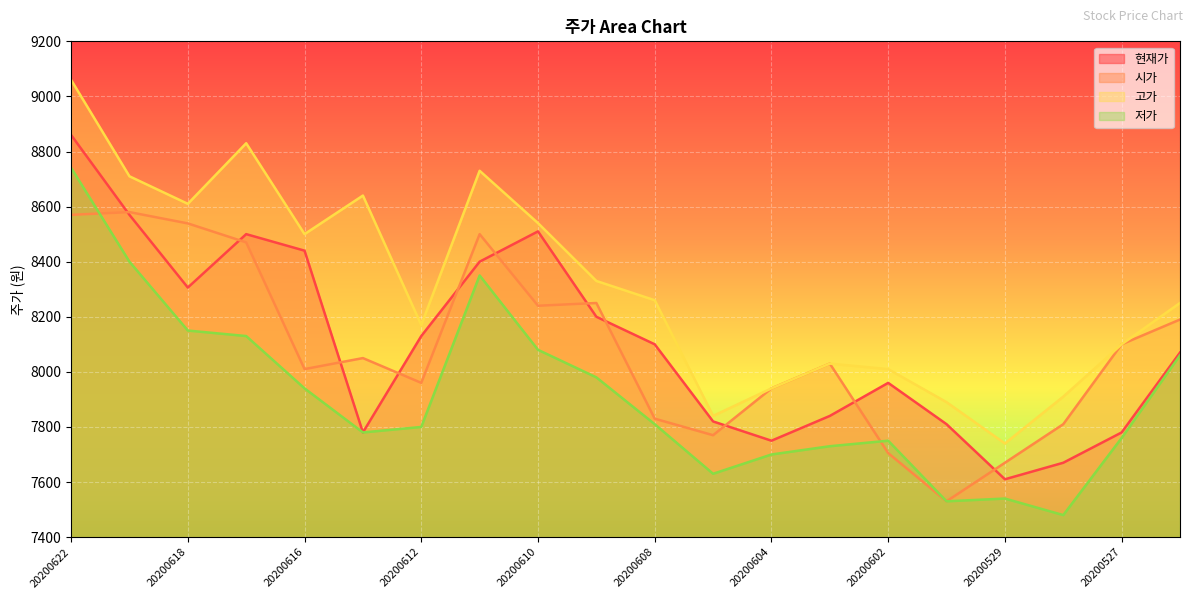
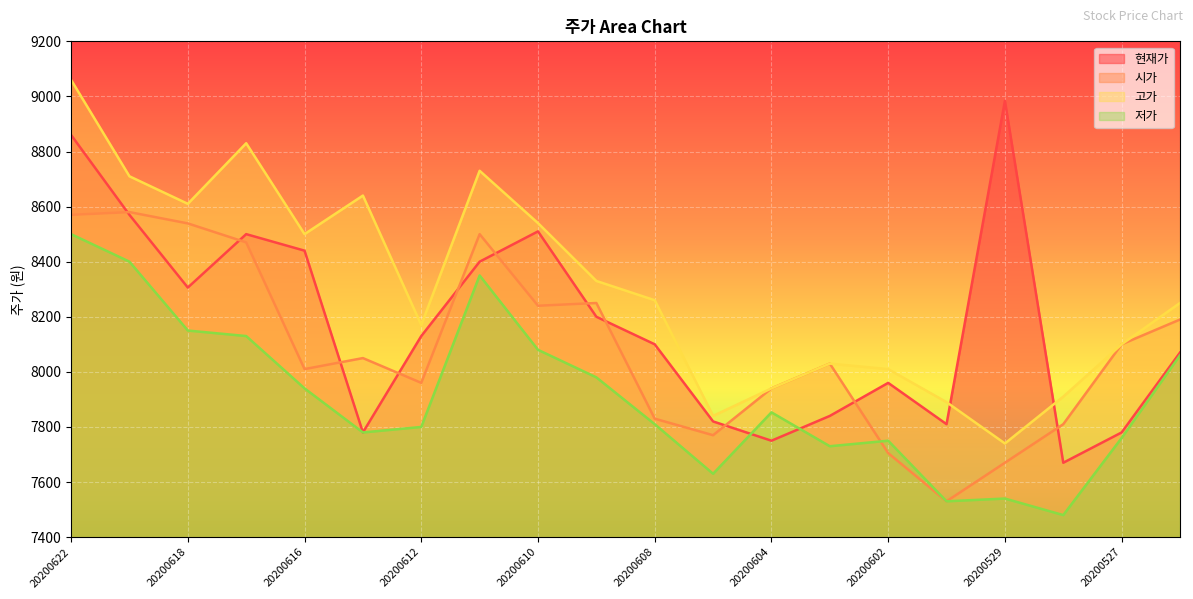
  {
    "현재가": {
      "20200622": 8860,
      "20200618": 8310,
      "20200616": 8440,
      "20200612": 8130,
      "20200610": 8510,
      "20200608": 8100,
      "20200604": 7750,
      "20200602": 7960,
-     "20200529": 7610,
+     "20200529": 8980,
      "20200527": 7780
    },
    "시가": {
      "20200622": 8570,
      "20200618": 8540,
      "20200616": 8010,
      "20200612": 7960,
      "20200610": 8240,
      "20200608": 7830,
      "20200602": 7710,
      "20200529": 7670
    },
    "고가": {
      "20200622": 9060,
      "20200618": 8610,
      "20200616": 8500,
      "20200612": 8170,
      "20200610": 8540,
      "20200608": 8260,
      "20200602": 8010,
      "20200529": 7740
    },
    "저가": {
-     "20200622": 8740,
+     "20200622": 8500,
      "20200618": 8150,
      "20200616": 7940,
      "20200612": 7800,
      "20200610": 8080,
      "20200608": 7810,
-     "20200604": 7700,
+     "20200604": 7850,
      "20200602": 7750,
      "20200529": 7540,
      "20200527": 7760
    }
  }
